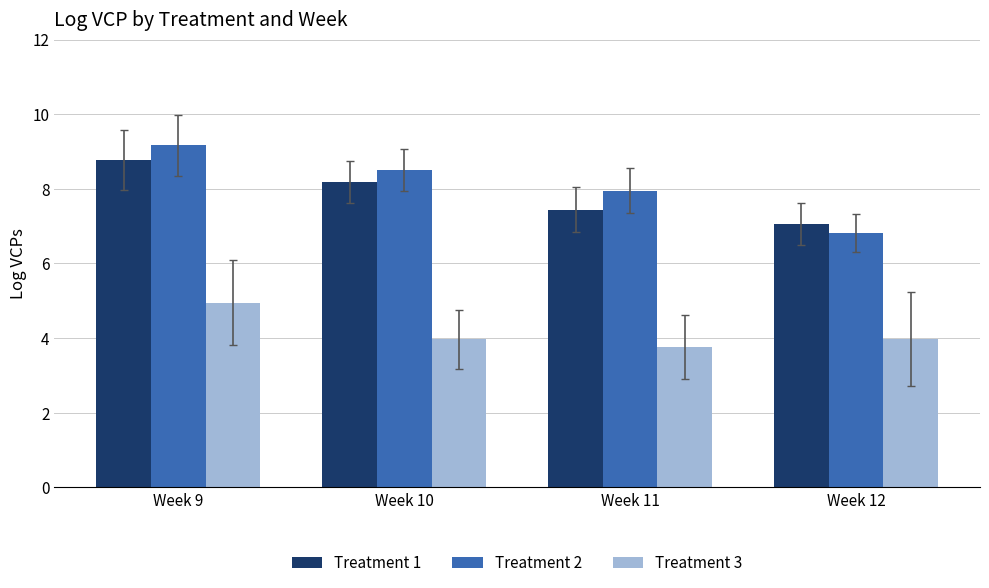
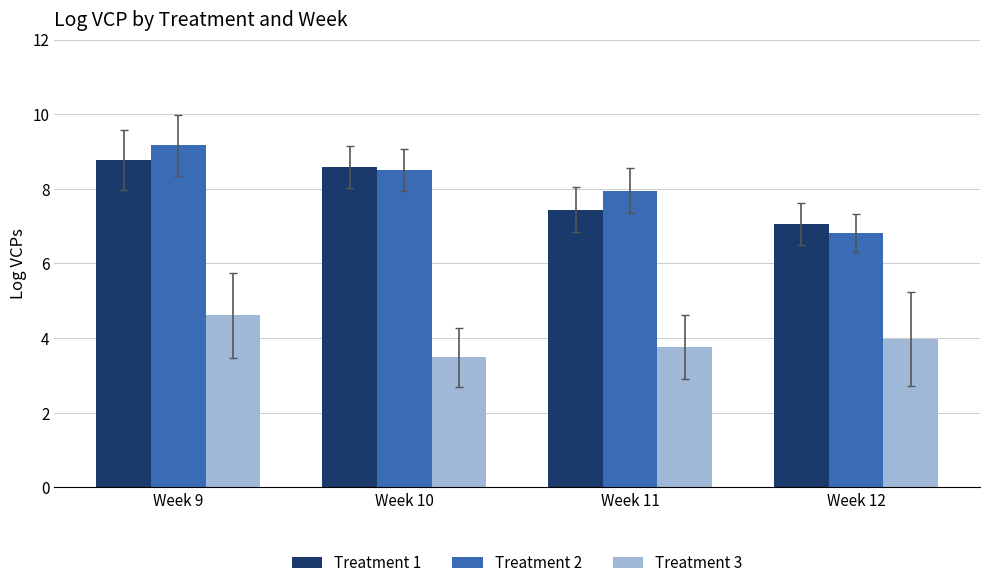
  {
    "Treatment 1": {
      "Week 9": 8.8,
-     "Week 10": 8.2,
+     "Week 10": 8.6,
      "Week 11": 7.4,
      "Week 12": 7.1
    },
    "Treatment 3": {
-     "Week 9": 5.0,
-     "Week 10": 4.0,
+     "Week 9": 4.6,
+     "Week 10": 3.5,
      "Week 11": 3.8,
      "Week 12": 4.0
    }
  }
